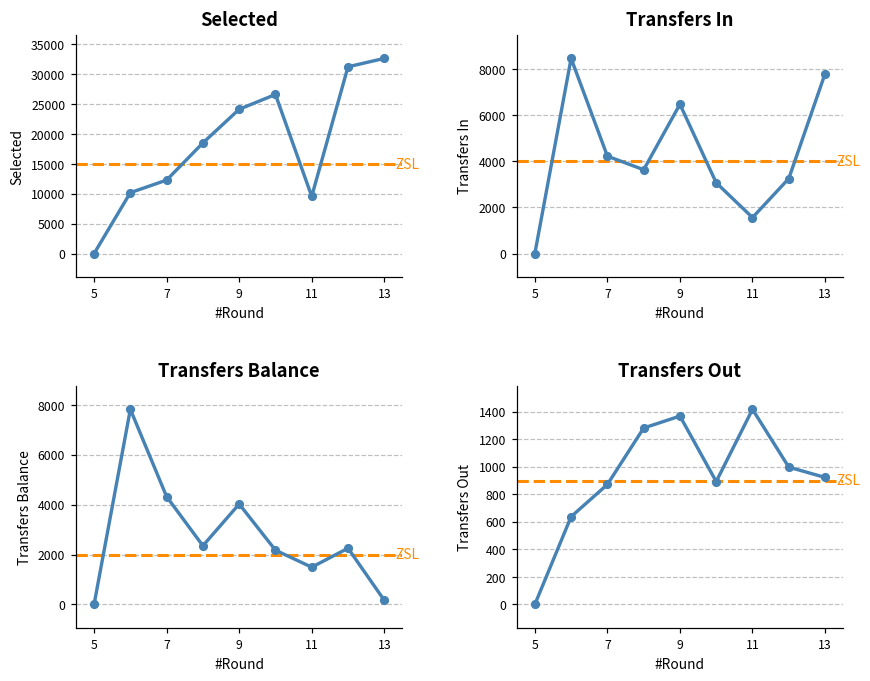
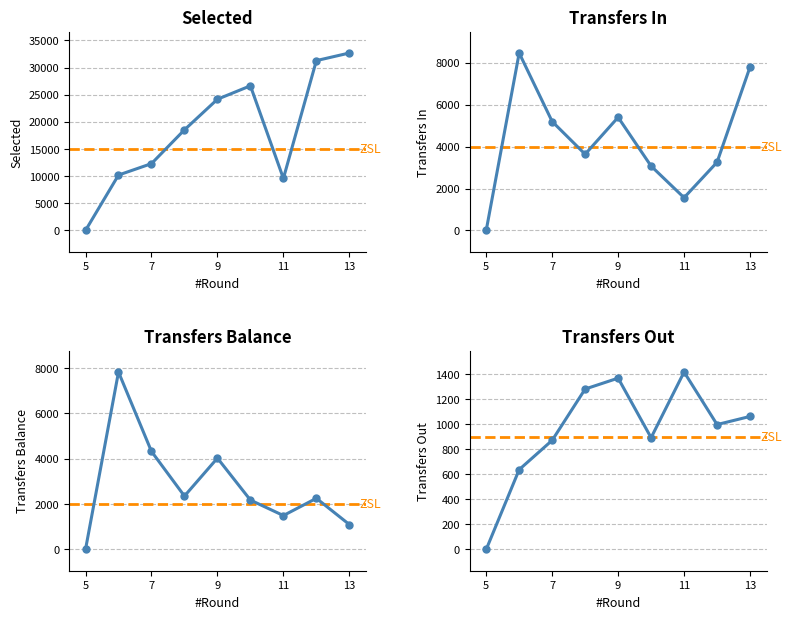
  {
    "Selected": {
      "5": 0,
      "7": 12000,
      "9": 24000,
      "11": 10000,
      "13": 33000
    },
    "Transfers In": {
      "5": 0,
-     "7": 4200,
-     "9": 6500,
+     "7": 5200,
+     "9": 5400,
      "11": 1600,
      "13": 7800
    },
    "Transfers Balance": {
      "5": 0,
      "7": 4300,
      "9": 4000,
      "11": 1500,
-     "13": 200
+     "13": 1100
    },
    "Transfers Out": {
      "5": 0,
      "7": 870,
      "9": 1370,
      "11": 1420,
-     "13": 920
+     "13": 1060
    }
  }
